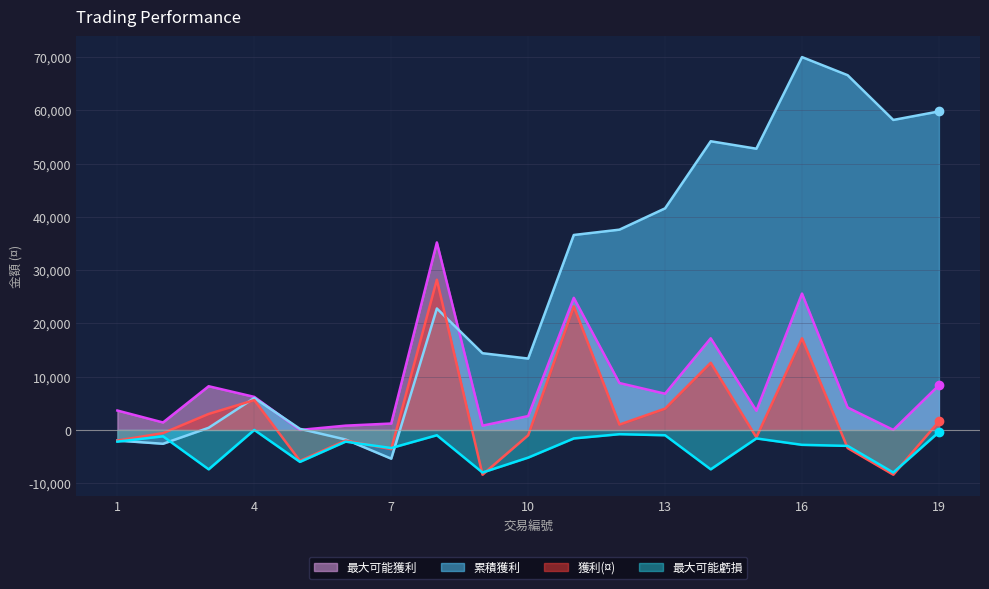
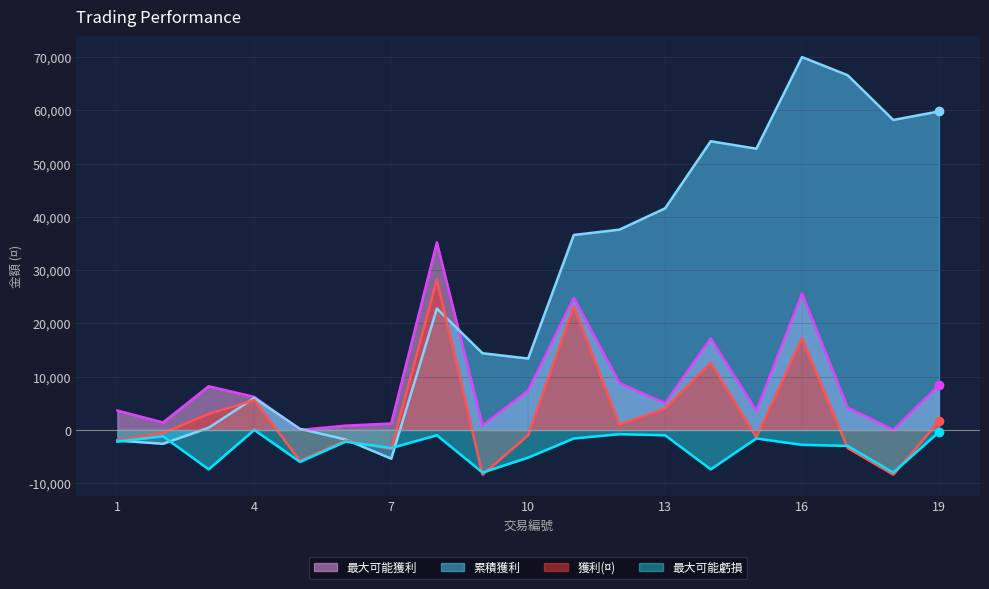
  {
    "最大可能獲利": {
      "1": "4,000",
      "7": "1,000",
-     "10": "3,000",
-     "13": "7,000",
+     "10": "7,000",
+     "13": "5,000",
      "16": "26,000"
    }
  }
